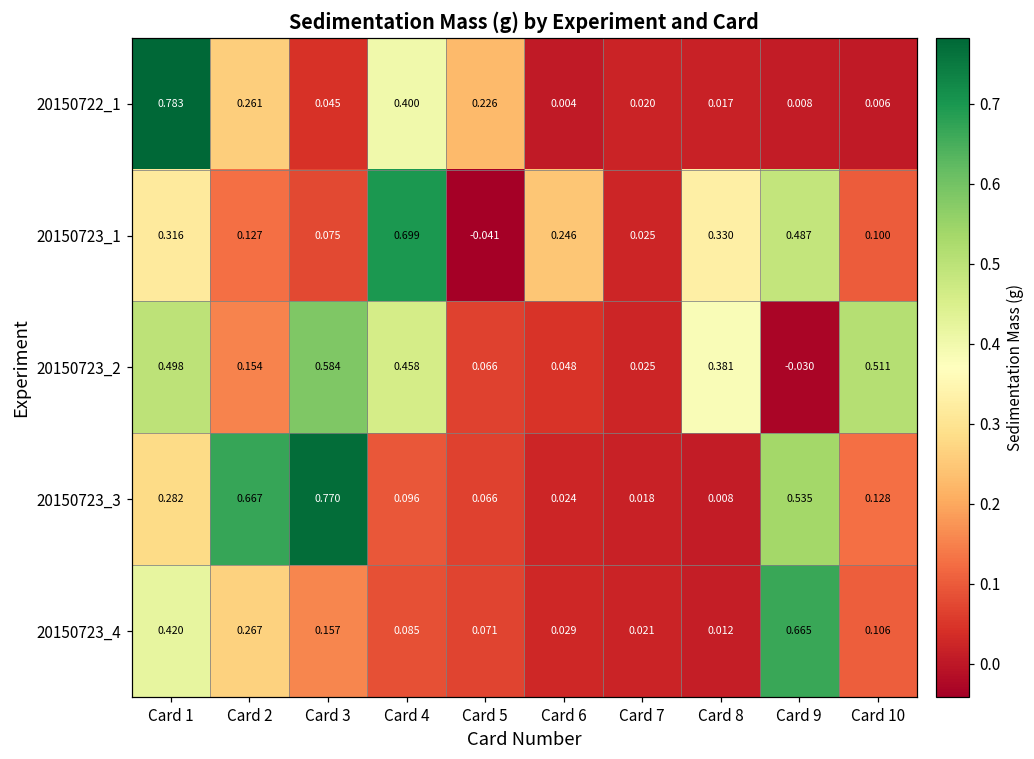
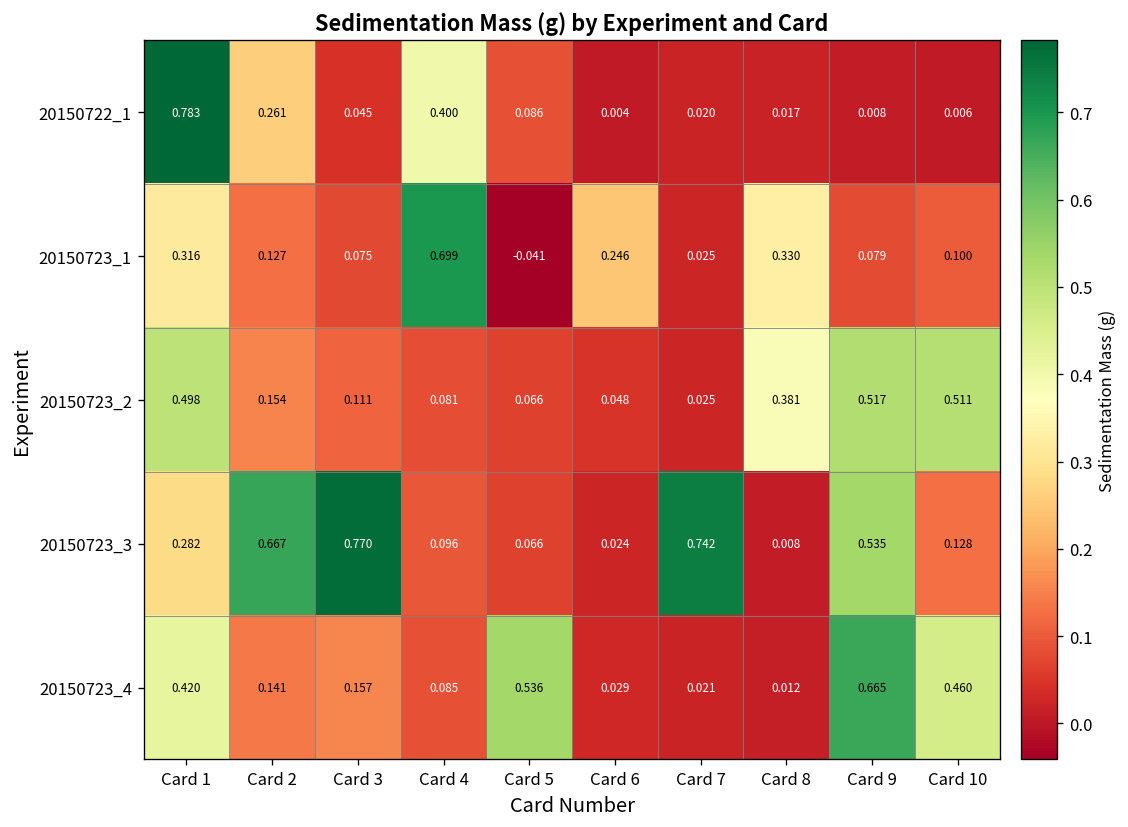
  {
    "20150722_1": {
      "Card 1": 0.783,
      "Card 2": 0.261,
      "Card 3": 0.045,
      "Card 4": 0.400,
-     "Card 5": 0.226,
+     "Card 5": 0.086,
      "Card 6": 0.004,
      "Card 7": 0.020,
      "Card 8": 0.017,
      "Card 9": 0.008,
      "Card 10": 0.006
    },
    "20150723_1": {
      "Card 1": 0.316,
      "Card 2": 0.127,
      "Card 3": 0.075,
      "Card 4": 0.699,
      "Card 5": -0.041,
      "Card 6": 0.246,
      "Card 7": 0.025,
      "Card 8": 0.330,
-     "Card 9": 0.487,
+     "Card 9": 0.079,
      "Card 10": 0.100
    },
    "20150723_2": {
      "Card 1": 0.498,
      "Card 2": 0.154,
-     "Card 3": 0.584,
-     "Card 4": 0.458,
+     "Card 3": 0.111,
+     "Card 4": 0.081,
      "Card 5": 0.066,
      "Card 6": 0.048,
      "Card 7": 0.025,
      "Card 8": 0.381,
-     "Card 9": -0.030,
+     "Card 9": 0.517,
      "Card 10": 0.511
    },
    "20150723_3": {
      "Card 1": 0.282,
      "Card 2": 0.667,
      "Card 3": 0.770,
      "Card 4": 0.096,
      "Card 5": 0.066,
      "Card 6": 0.024,
-     "Card 7": 0.018,
+     "Card 7": 0.742,
      "Card 8": 0.008,
      "Card 9": 0.535,
      "Card 10": 0.128
    },
    "20150723_4": {
      "Card 1": 0.420,
-     "Card 2": 0.267,
+     "Card 2": 0.141,
      "Card 3": 0.157,
      "Card 4": 0.085,
-     "Card 5": 0.071,
+     "Card 5": 0.536,
      "Card 6": 0.029,
      "Card 7": 0.021,
      "Card 8": 0.012,
      "Card 9": 0.665,
-     "Card 10": 0.106
+     "Card 10": 0.460
    }
  }
